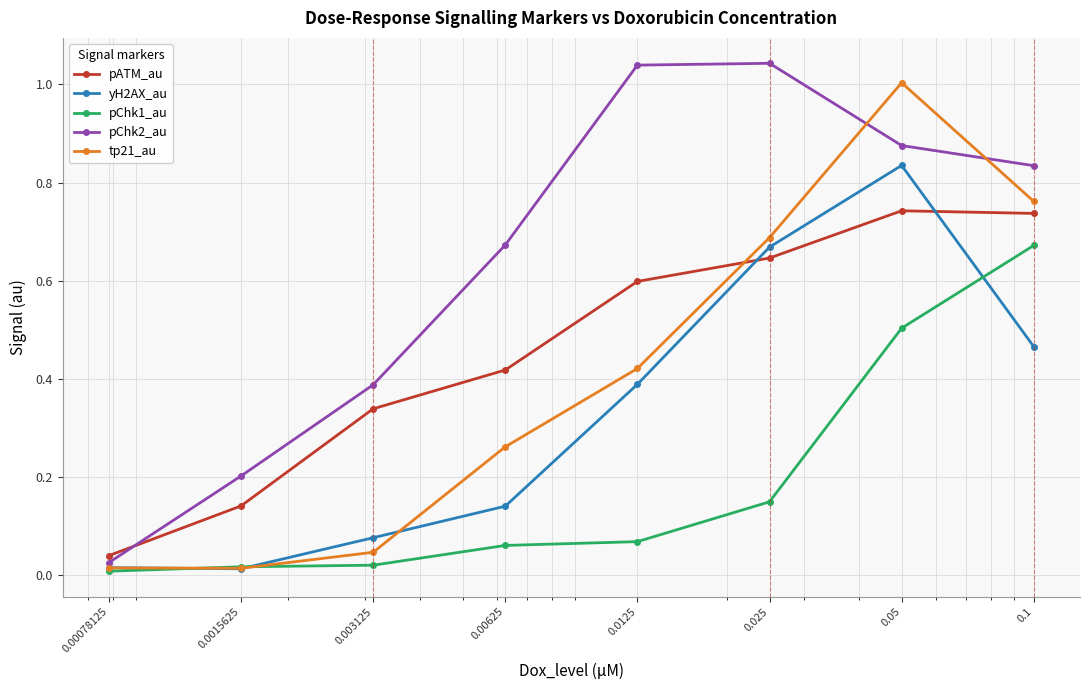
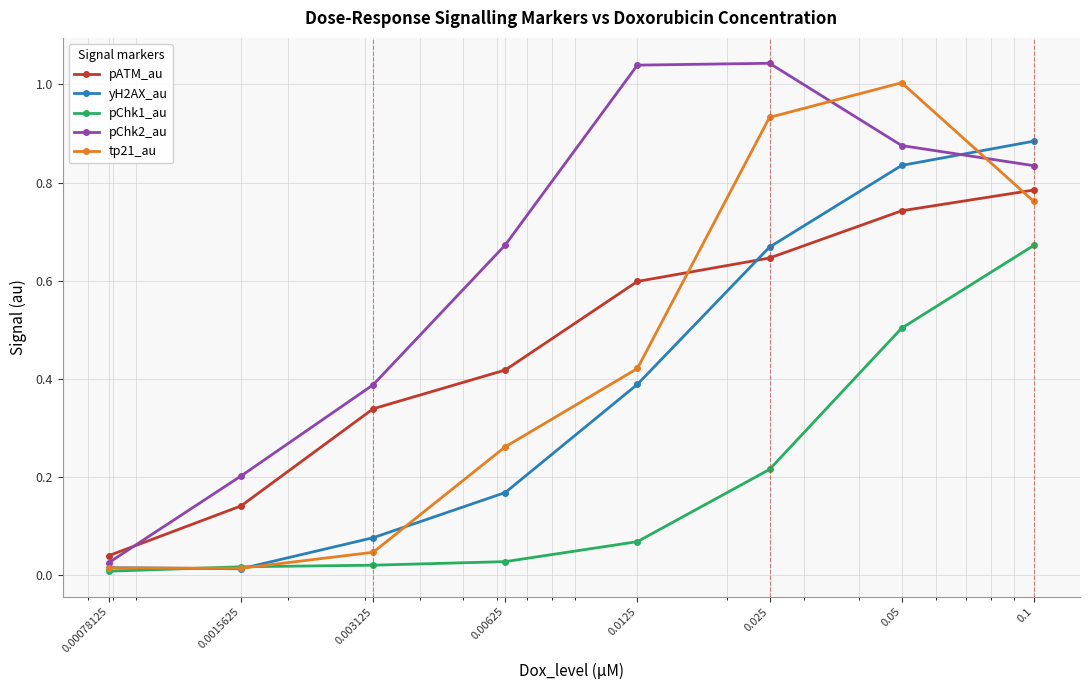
  {
    "pATM_au": {
      "0.00078125": 0.04,
      "0.0015625": 0.14,
      "0.003125": 0.34,
      "0.00625": 0.42,
      "0.0125": 0.60,
      "0.025": 0.65,
      "0.05": 0.74,
-     "0.1": 0.74
+     "0.1": 0.78
    },
    "yH2AX_au": {
      "0.003125": 0.08,
-     "0.00625": 0.14,
+     "0.00625": 0.17,
      "0.0125": 0.39,
      "0.025": 0.67,
      "0.05": 0.83,
-     "0.1": 0.47
+     "0.1": 0.88
    },
    "pChk1_au": {
      "0.00078125": 0.01,
      "0.003125": 0.02,
-     "0.00625": 0.06,
+     "0.00625": 0.03,
      "0.0125": 0.07,
-     "0.025": 0.15,
+     "0.025": 0.22,
      "0.05": 0.50,
      "0.1": 0.67
    },
    "pChk2_au": {
      "0.00078125": 0.03,
      "0.0015625": 0.20,
      "0.003125": 0.39,
      "0.00625": 0.67,
      "0.0125": 1.04,
      "0.025": 1.04,
      "0.05": 0.88,
      "0.1": 0.83
    },
    "tp21_au": {
      "0.003125": 0.05,
      "0.00625": 0.26,
      "0.0125": 0.42,
-     "0.025": 0.69,
+     "0.025": 0.93,
      "0.05": 1.00,
      "0.1": 0.76
    }
  }
